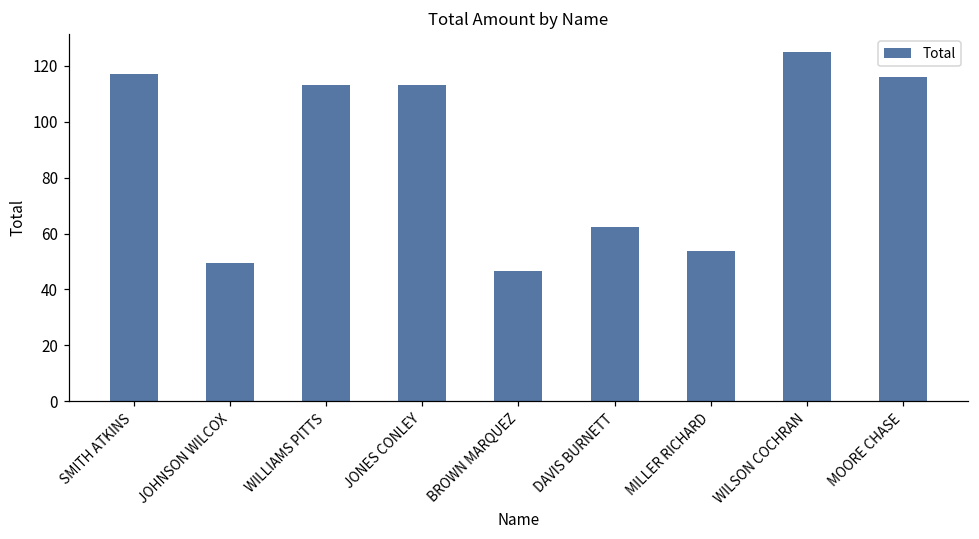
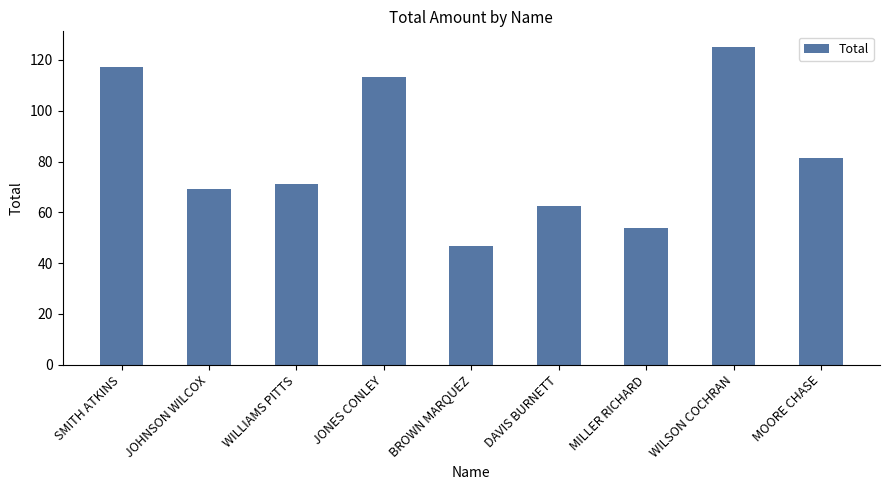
  {
    "SMITH ATKINS": 117,
-   "JOHNSON WILCOX": 50,
-   "WILLIAMS PITTS": 113,
+   "JOHNSON WILCOX": 69,
+   "WILLIAMS PITTS": 71,
    "JONES CONLEY": 113,
    "BROWN MARQUEZ": 47,
    "DAVIS BURNETT": 62,
    "MILLER RICHARD": 54,
    "WILSON COCHRAN": 125,
-   "MOORE CHASE": 116
+   "MOORE CHASE": 82
  }
